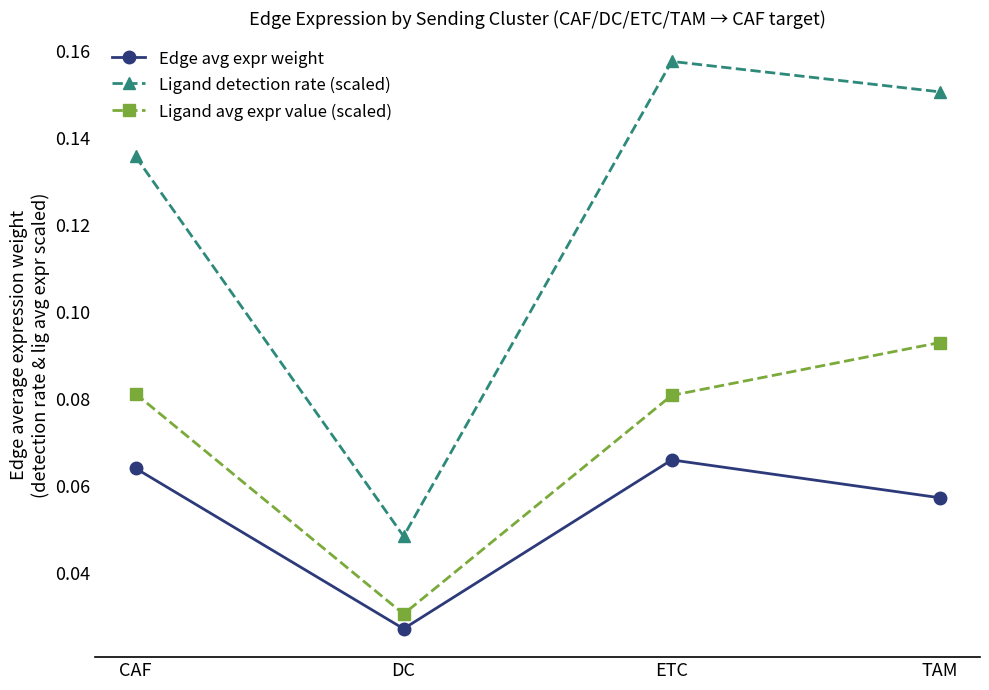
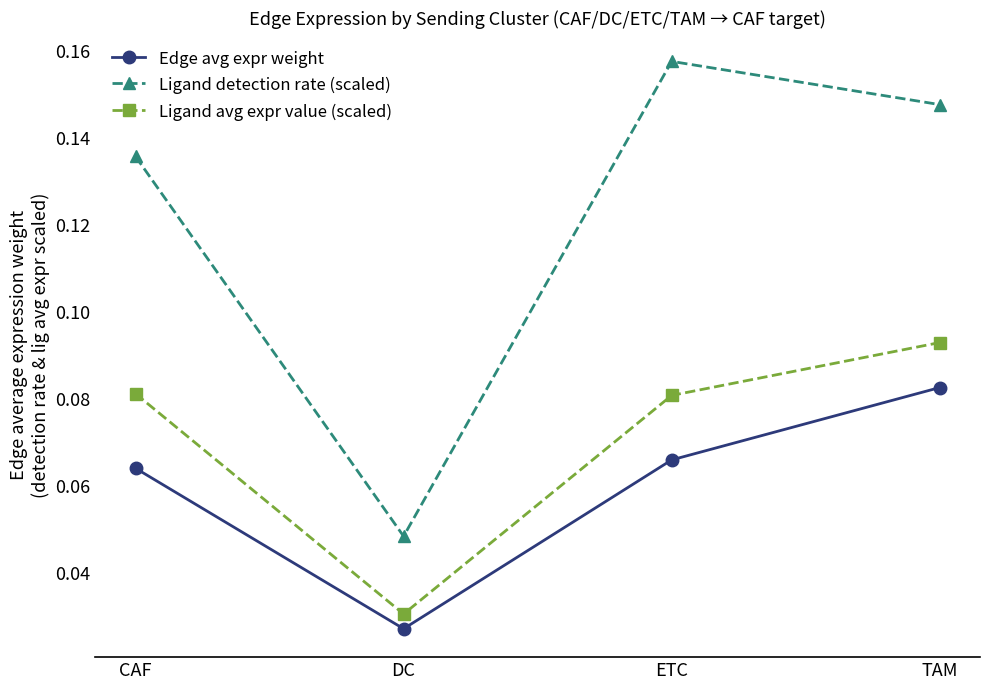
  {
    "Edge avg expr weight": {
      "CAF": 0.064,
      "DC": 0.027,
      "ETC": 0.066,
-     "TAM": 0.057
+     "TAM": 0.083
    },
    "Ligand detection rate (scaled)": {
      "CAF": 0.136,
      "DC": 0.048,
      "ETC": 0.158,
-     "TAM": 0.151
+     "TAM": 0.148
    },
    "Ligand avg expr value (scaled)": {
      "CAF": 0.081,
      "DC": 0.030,
      "ETC": 0.081,
      "TAM": 0.093
    }
  }
